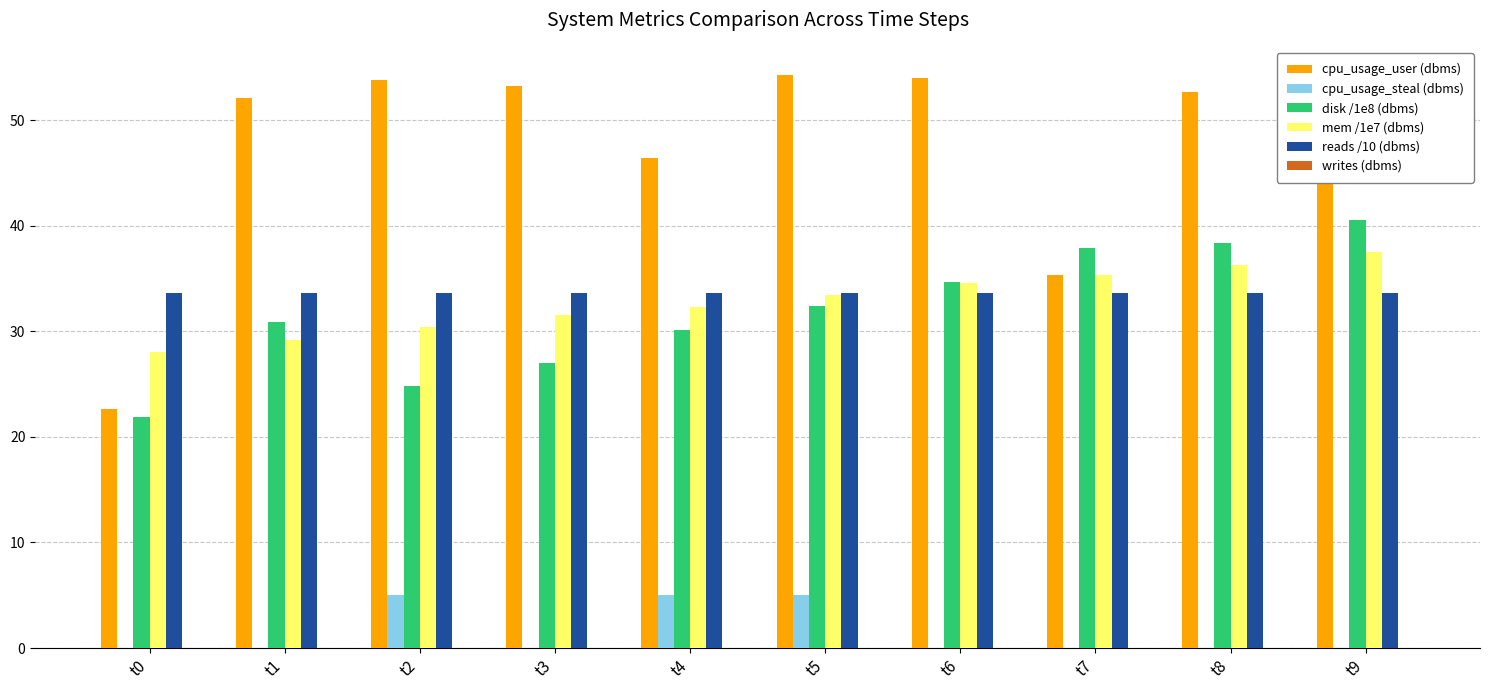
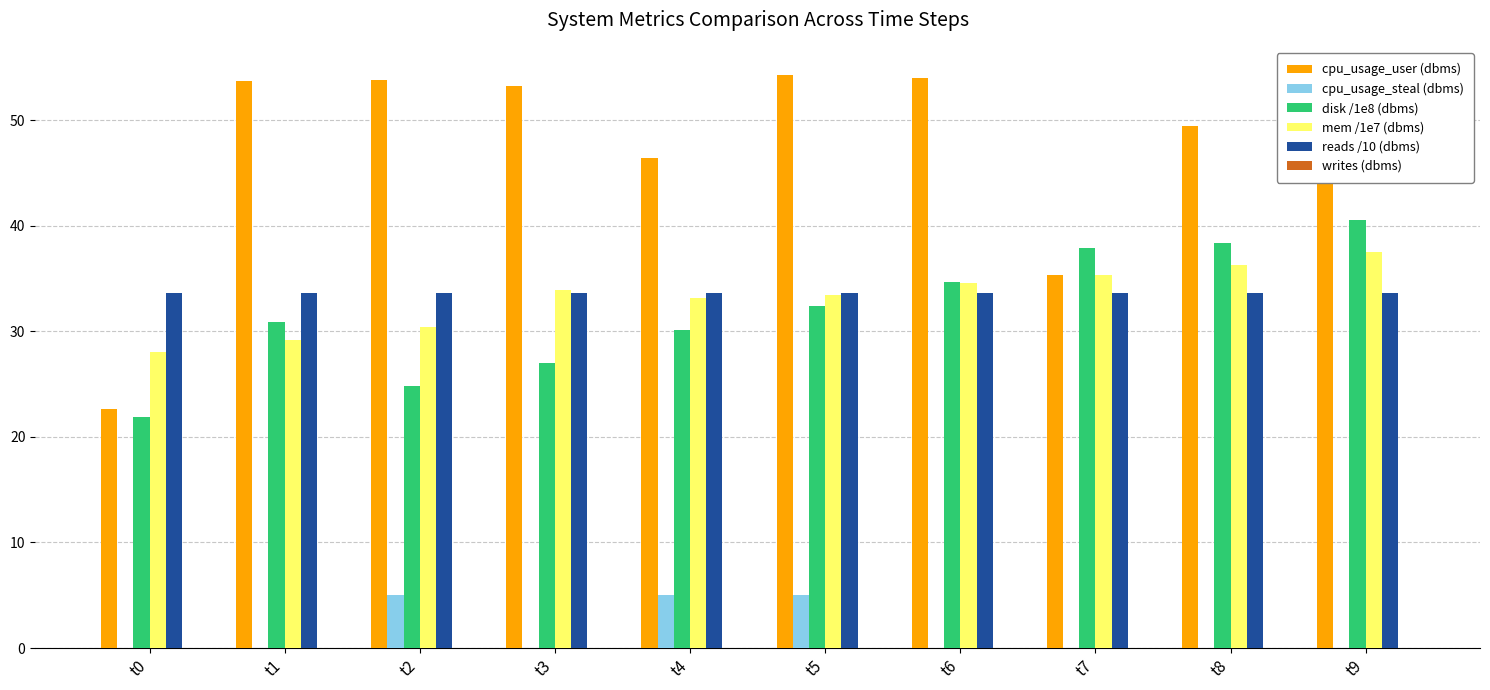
  {
    "cpu_usage_user (dbms)": {
      "t0": 22.6,
-     "t1": 52.1,
+     "t1": 53.7,
      "t2": 53.8,
      "t3": 53.2,
      "t4": 46.4,
      "t5": 54.2,
      "t6": 54.0,
      "t7": 35.3,
-     "t8": 52.7
+     "t8": 49.4
    },
    "cpu_usage_steal (dbms)": {
      "t0": 0.0,
      "t1": 0.0,
      "t2": 5.0,
      "t3": 0.0,
      "t4": 5.0,
      "t5": 5.0,
      "t6": 0.0,
      "t7": 0.0,
      "t8": 0.0,
      "t9": 0.0
    },
    "disk /1e8 (dbms)": {
      "t0": 21.9,
      "t1": 30.9,
      "t2": 24.8,
      "t3": 27.0,
      "t4": 30.1,
      "t5": 32.4,
      "t6": 34.6,
      "t7": 37.9,
      "t8": 38.4,
      "t9": 40.5
    },
    "mem /1e7 (dbms)": {
      "t0": 28.0,
      "t1": 29.2,
      "t2": 30.4,
-     "t3": 31.5,
-     "t4": 32.3,
+     "t3": 33.9,
+     "t4": 33.2,
      "t5": 33.4,
      "t6": 34.6,
      "t7": 35.3,
      "t8": 36.2,
      "t9": 37.5
    },
    "reads /10 (dbms)": {
      "t0": 33.6,
      "t1": 33.6,
      "t2": 33.6,
      "t3": 33.6,
      "t4": 33.6,
      "t5": 33.6,
      "t6": 33.6,
      "t7": 33.6,
      "t8": 33.6,
      "t9": 33.6
    },
    "writes (dbms)": {
      "t0": 0.0,
      "t1": 0.0,
      "t2": 0.0,
      "t3": 0.0,
      "t4": 0.0,
      "t5": 0.0,
      "t6": 0.0,
      "t7": 0.0,
      "t8": 0.0,
      "t9": 0.0
    }
  }
